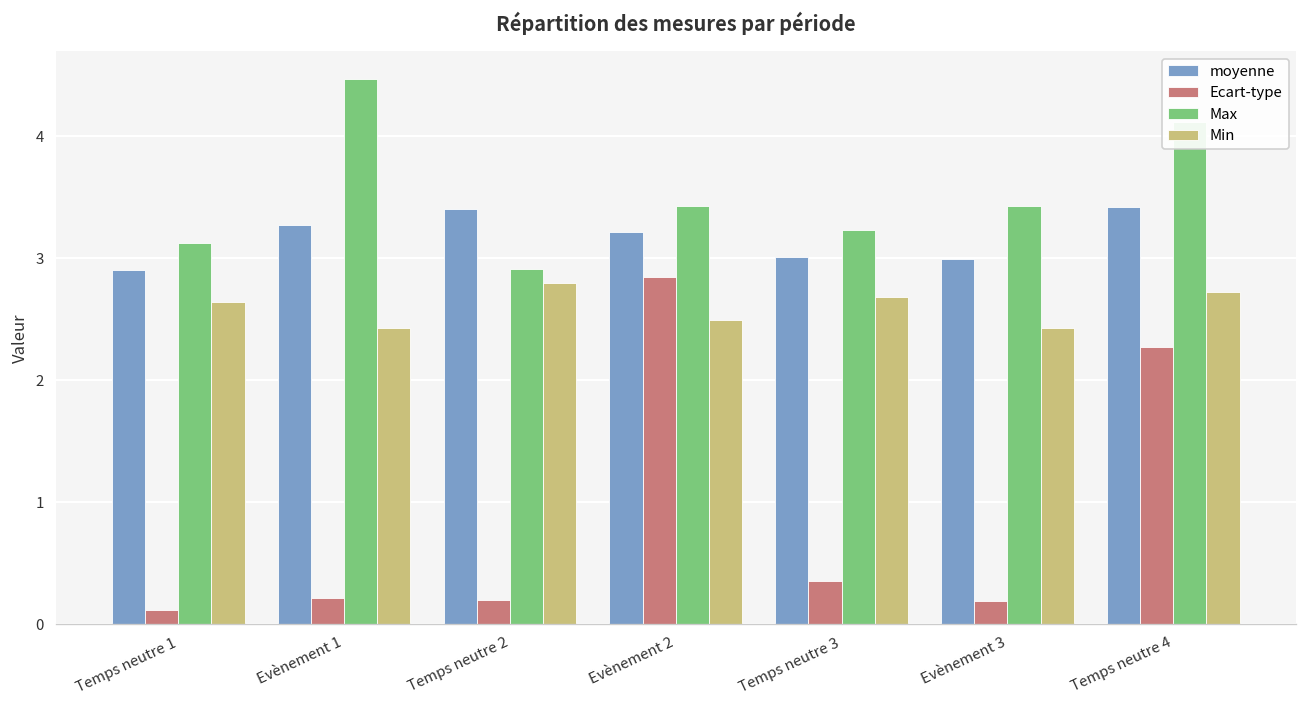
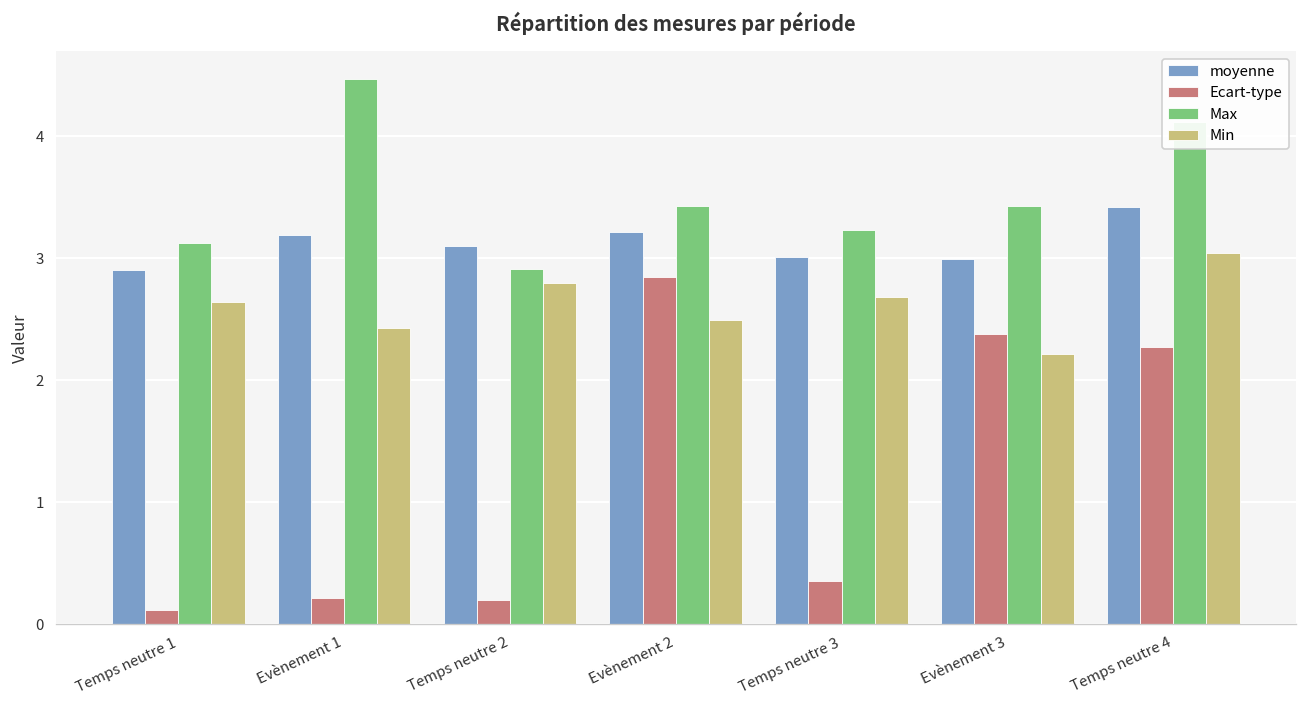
  {
    "moyenne": {
      "Temps neutre 1": 2.90,
-     "Evènement 1": 3.27,
-     "Temps neutre 2": 3.4,
+     "Evènement 1": 3.19,
+     "Temps neutre 2": 3.1,
      "Evènement 2": 3.22,
      "Temps neutre 3": 3.01,
      "Evènement 3": 2.99,
      "Temps neutre 4": 3.42
    },
    "Ecart-type": {
      "Temps neutre 1": 0.12,
      "Evènement 1": 0.22,
      "Temps neutre 2": 0.20,
      "Evènement 2": 2.85,
      "Temps neutre 3": 0.35,
-     "Evènement 3": 0.19,
+     "Evènement 3": 2.38,
      "Temps neutre 4": 2.27
    },
    "Max": {
      "Temps neutre 1": 3.13,
      "Evènement 1": 4.47,
      "Temps neutre 2": 2.91,
      "Evènement 2": 3.43,
      "Temps neutre 3": 3.23,
      "Evènement 3": 3.43
    },
    "Min": {
      "Temps neutre 1": 2.64,
      "Evènement 1": 2.43,
      "Temps neutre 2": 2.80,
      "Evènement 2": 2.50,
      "Temps neutre 3": 2.69,
-     "Evènement 3": 2.43,
-     "Temps neutre 4": 2.73
+     "Evènement 3": 2.22,
+     "Temps neutre 4": 3.05
    }
  }
